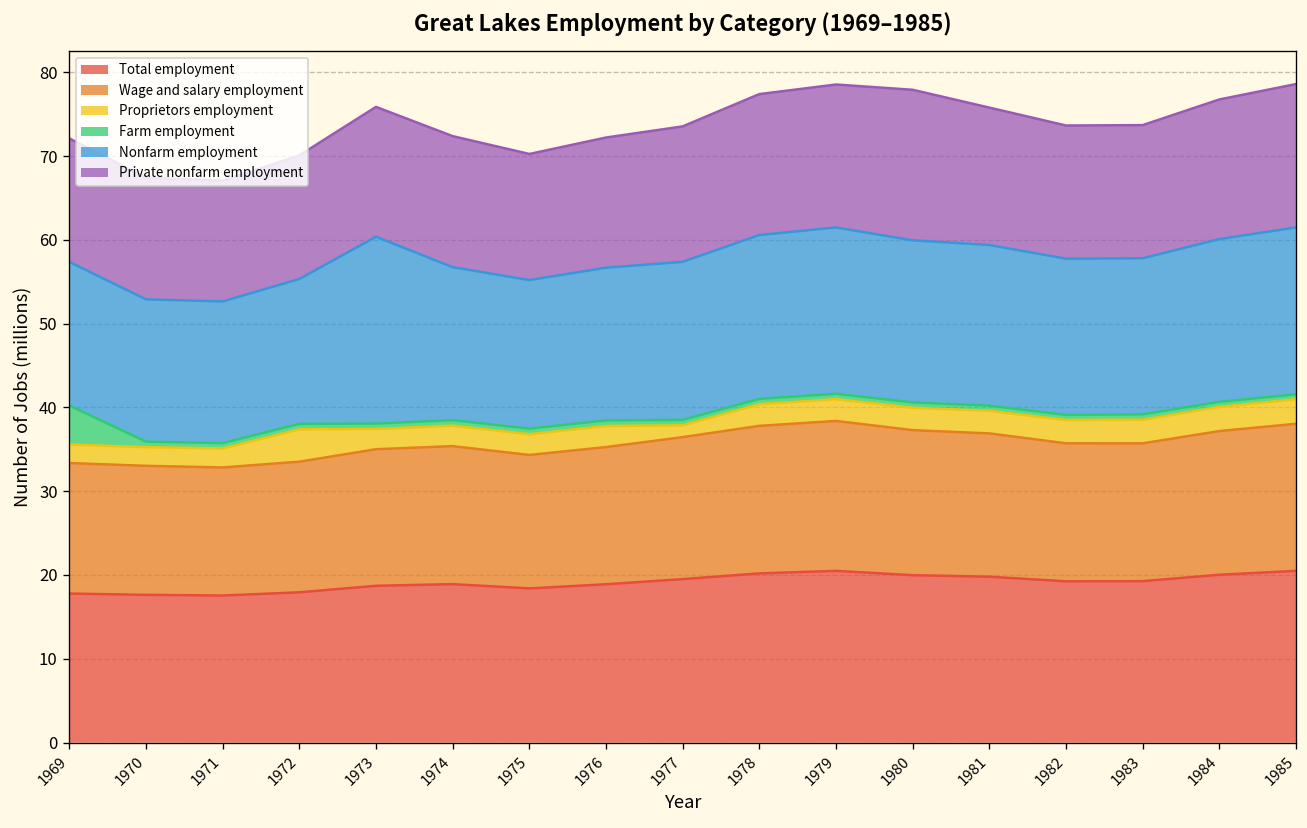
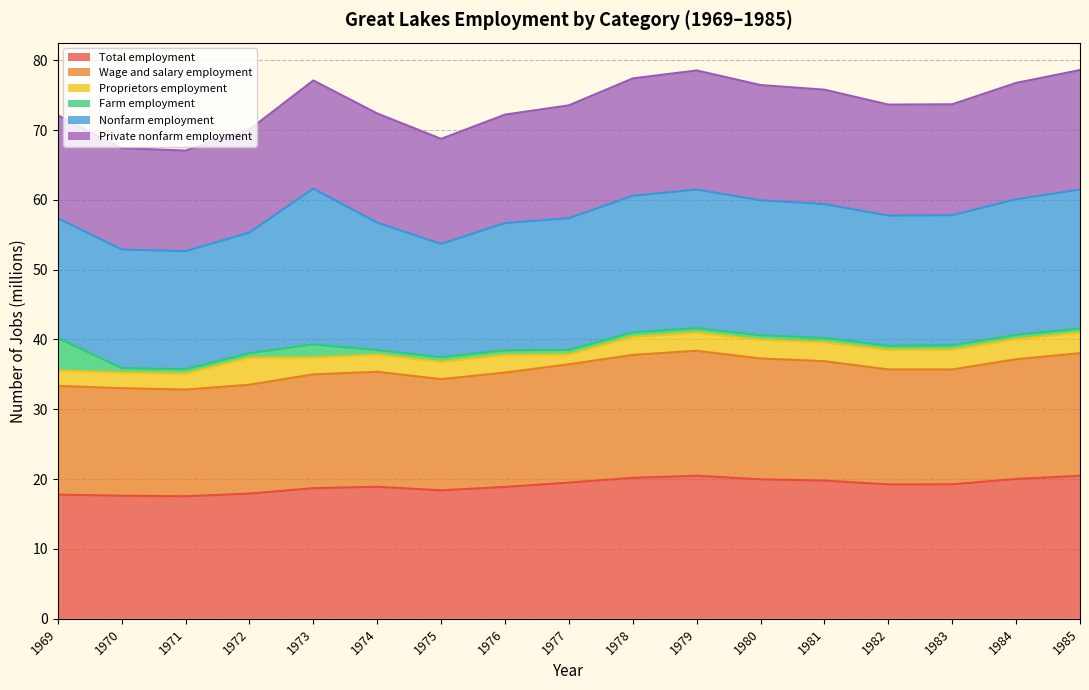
  {
    "Proprietors employment": {
      "1969": 2,
      "1970": 2,
      "1971": 2,
      "1972": 4,
      "1973": 2,
      "1974": 2,
      "1975": 2,
      "1976": 3,
      "1977": 1,
      "1978": 3,
      "1979": 3,
      "1980": 3,
      "1981": 3,
      "1982": 3,
      "1983": 3,
      "1984": 3,
      "1985": 3
    },
    "Farm employment": {
      "1969": 5,
      "1970": 1,
      "1971": 1,
      "1972": 1,
-     "1973": 1,
+     "1973": 2,
      "1974": 1,
      "1975": 1,
      "1976": 1,
      "1977": 1,
      "1978": 1,
      "1979": 1,
      "1980": 1,
      "1981": 1,
      "1982": 1,
      "1983": 1,
      "1984": 1,
      "1985": 1
    },
    "Nonfarm employment": {
      "1969": 17,
      "1970": 17,
      "1971": 17,
      "1972": 17,
      "1973": 22,
      "1974": 18,
-     "1975": 18,
+     "1975": 16,
      "1976": 18,
      "1977": 19,
      "1978": 20,
      "1979": 20,
      "1980": 19,
      "1981": 19,
      "1982": 19,
      "1983": 19,
      "1984": 19,
      "1985": 20
    },
    "Private nonfarm employment": {
      "1969": 15,
      "1970": 15,
      "1971": 14,
      "1973": 15,
      "1974": 16,
      "1975": 15,
      "1976": 16,
      "1977": 16,
      "1978": 17,
      "1979": 17,
-     "1980": 18,
+     "1980": 17,
      "1981": 16,
      "1982": 16,
      "1983": 16,
      "1984": 17,
      "1985": 17
    }
  }
